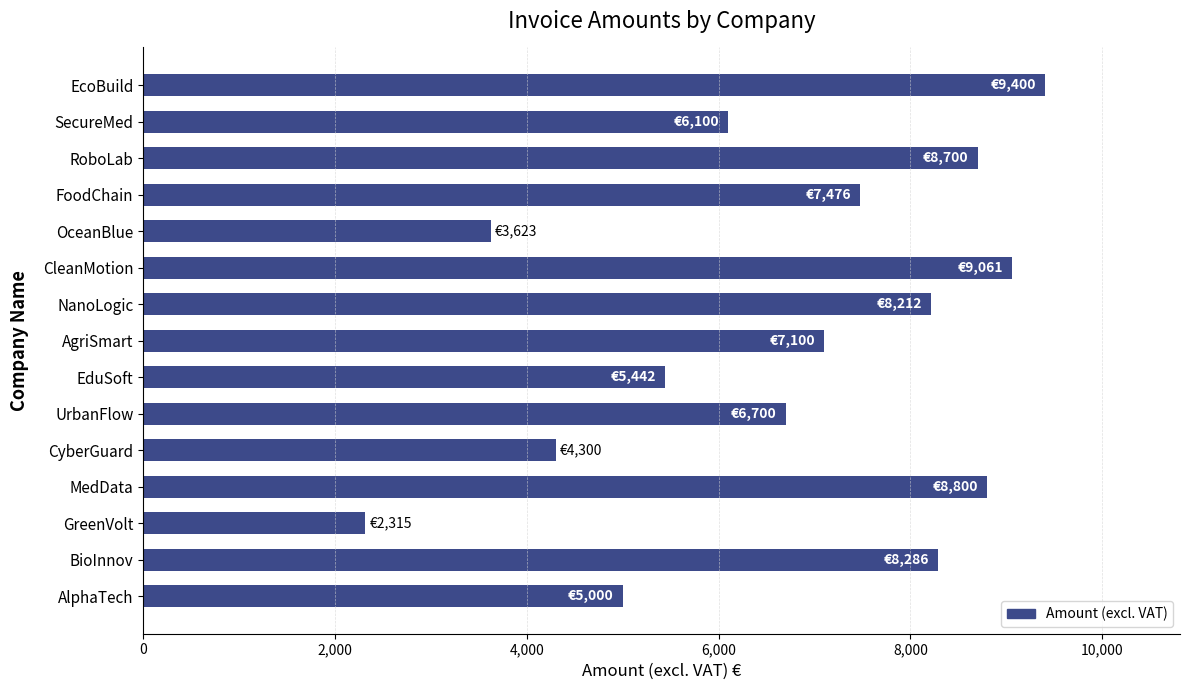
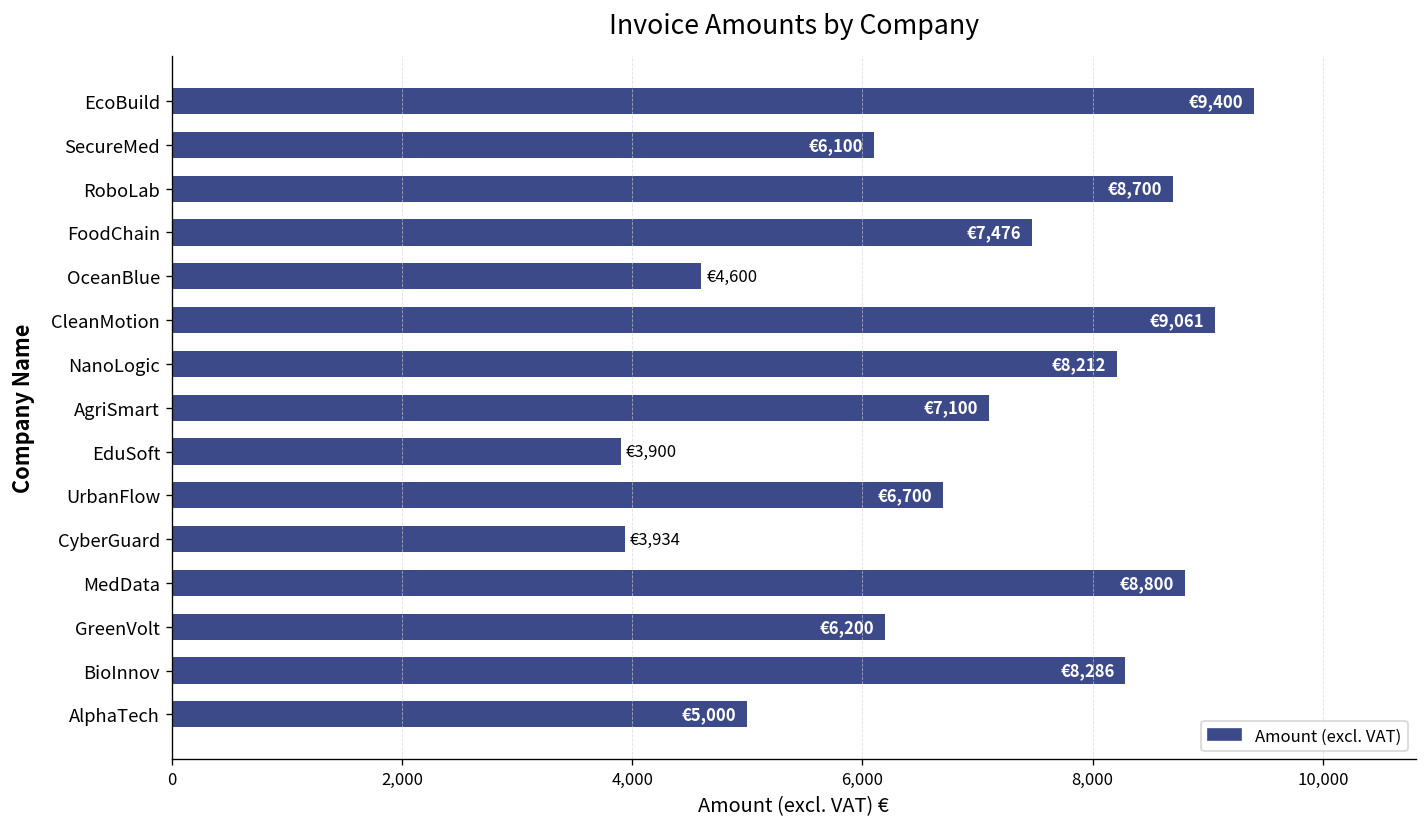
  {
    "EcoBuild": "€9,400",
    "SecureMed": "€6,100",
    "RoboLab": "€8,700",
    "FoodChain": "€7,476",
-   "OceanBlue": "€3,623",
+   "OceanBlue": "€4,600",
    "CleanMotion": "€9,061",
    "NanoLogic": "€8,212",
    "AgriSmart": "€7,100",
-   "EduSoft": "€5,442",
+   "EduSoft": "€3,900",
    "UrbanFlow": "€6,700",
-   "CyberGuard": "€4,300",
+   "CyberGuard": "€3,934",
    "MedData": "€8,800",
-   "GreenVolt": "€2,315",
+   "GreenVolt": "€6,200",
    "BioInnov": "€8,286",
    "AlphaTech": "€5,000"
  }
